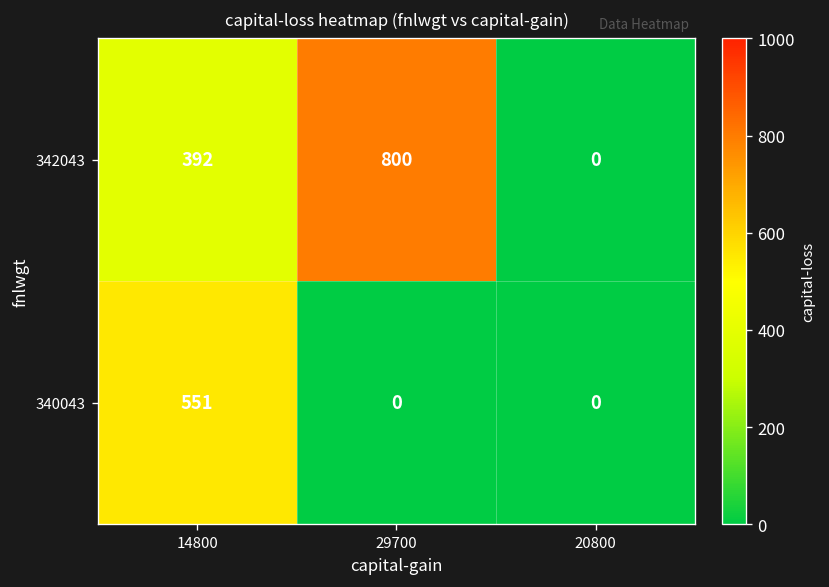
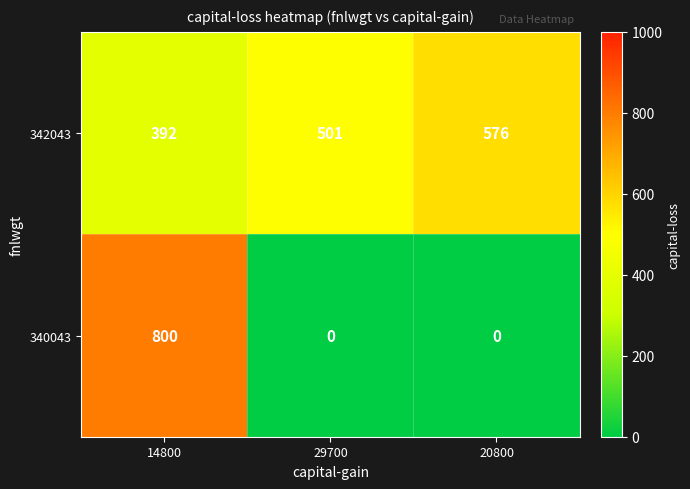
  {
    "342043": {
      "14800": 392,
-     "29700": 800,
-     "20800": 0
+     "29700": 501,
+     "20800": 576
    },
    "340043": {
-     "14800": 551,
+     "14800": 800,
      "29700": 0,
      "20800": 0
    }
  }
